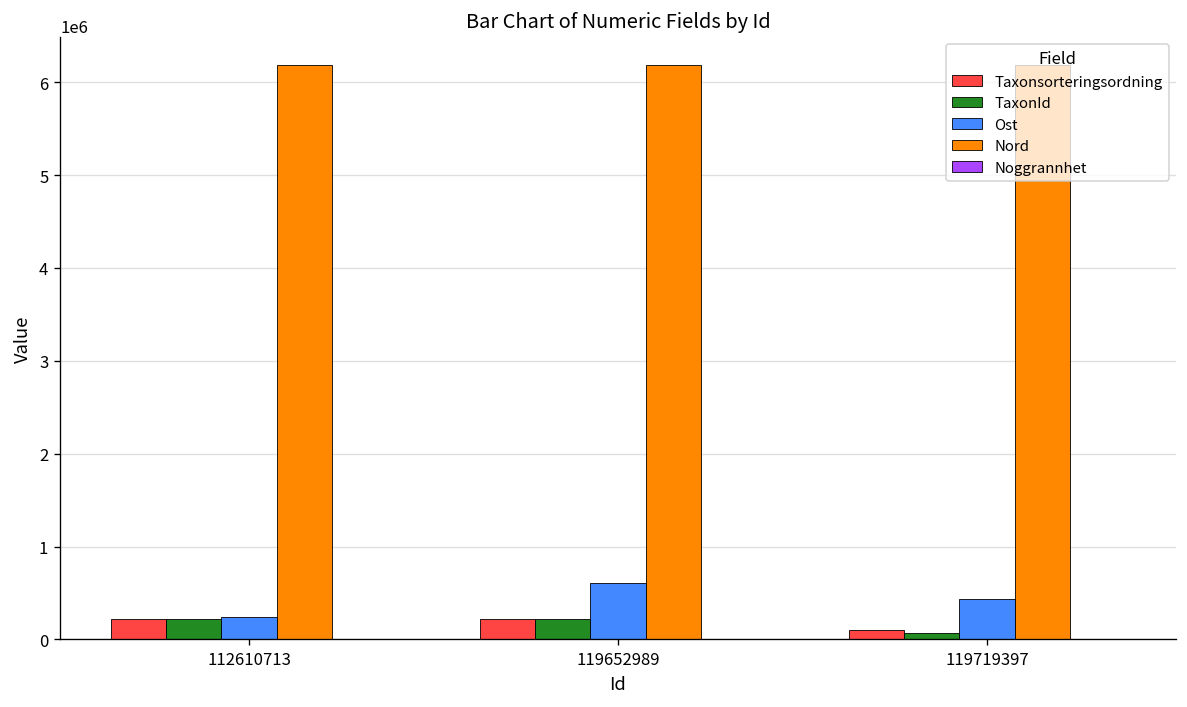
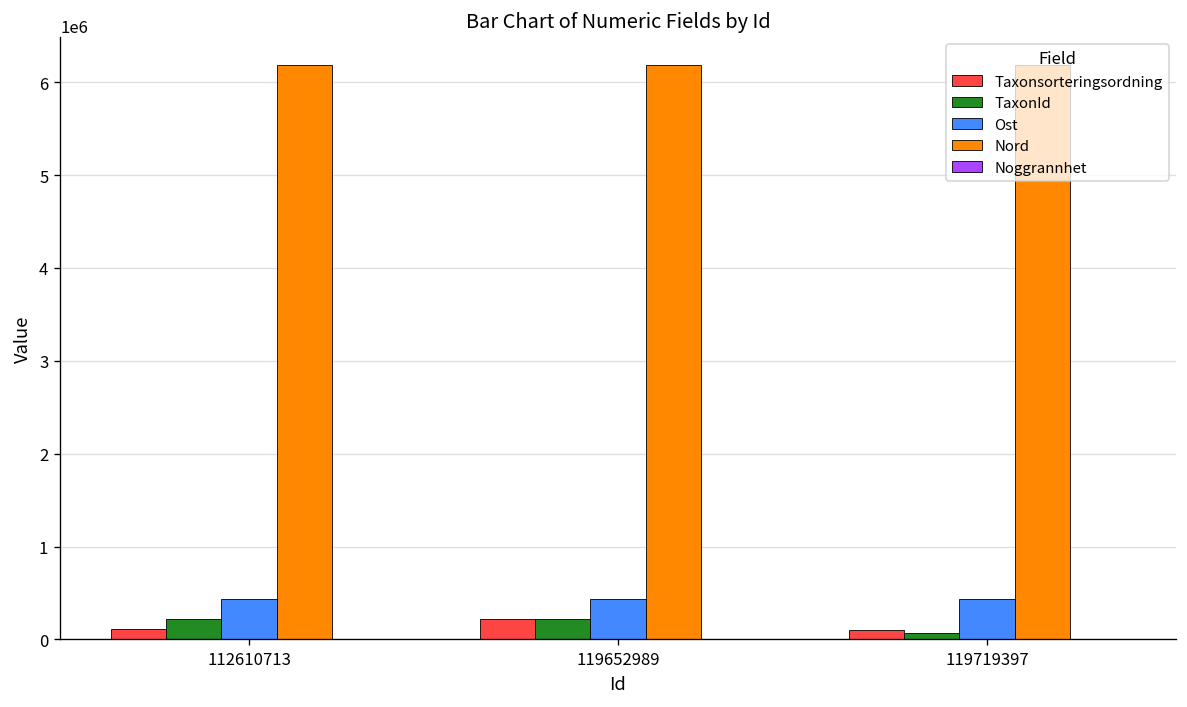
  {
    "Taxonsorteringsordning": {
-     "112610713": 200000,
+     "112610713": 100000,
      "119652989": 200000,
      "119719397": 100000
    },
    "TaxonId": {
      "112610713": 200000,
      "119652989": 200000,
      "119719397": 100000
    },
    "Ost": {
-     "112610713": 200000,
-     "119652989": 600000,
+     "112610713": 400000,
+     "119652989": 400000,
      "119719397": 400000
    },
    "Nord": {
      "112610713": 6200000,
      "119652989": 6200000
    }
  }
